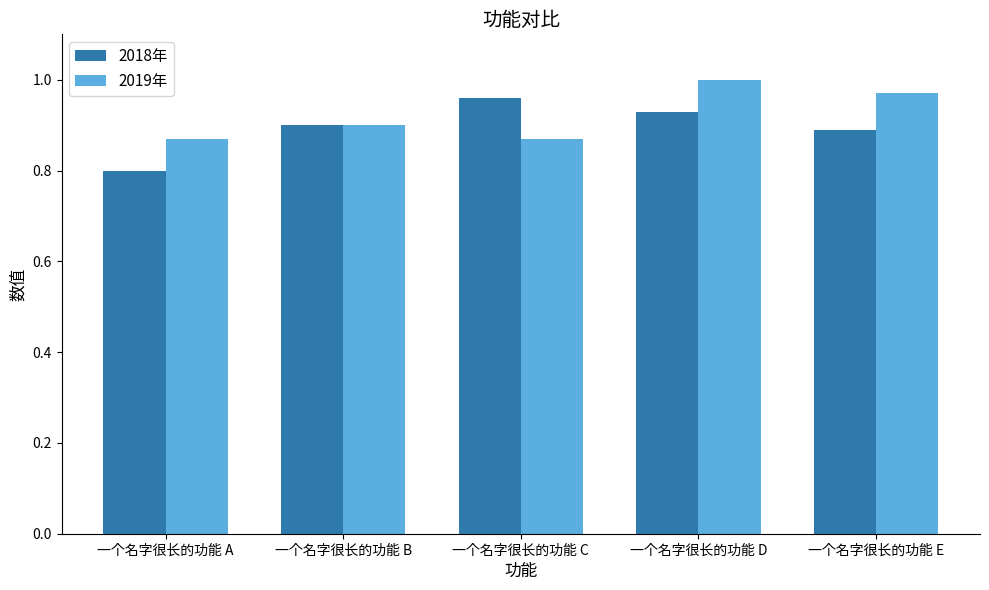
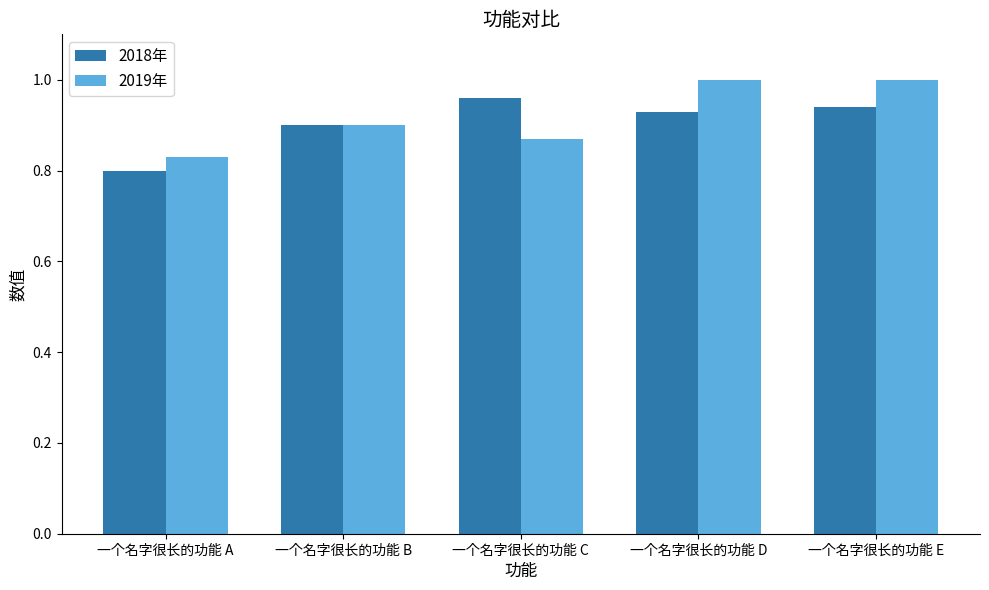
  {
    "2018年": {
      "一个名字很长的功能 A": 0.80,
      "一个名字很长的功能 B": 0.90,
      "一个名字很长的功能 C": 0.96,
      "一个名字很长的功能 D": 0.93,
-     "一个名字很长的功能 E": 0.89
+     "一个名字很长的功能 E": 0.94
    },
    "2019年": {
-     "一个名字很长的功能 A": 0.87,
+     "一个名字很长的功能 A": 0.83,
      "一个名字很长的功能 B": 0.90,
      "一个名字很长的功能 C": 0.87,
      "一个名字很长的功能 D": 1.00,
-     "一个名字很长的功能 E": 0.97
+     "一个名字很长的功能 E": 1.00
    }
  }
